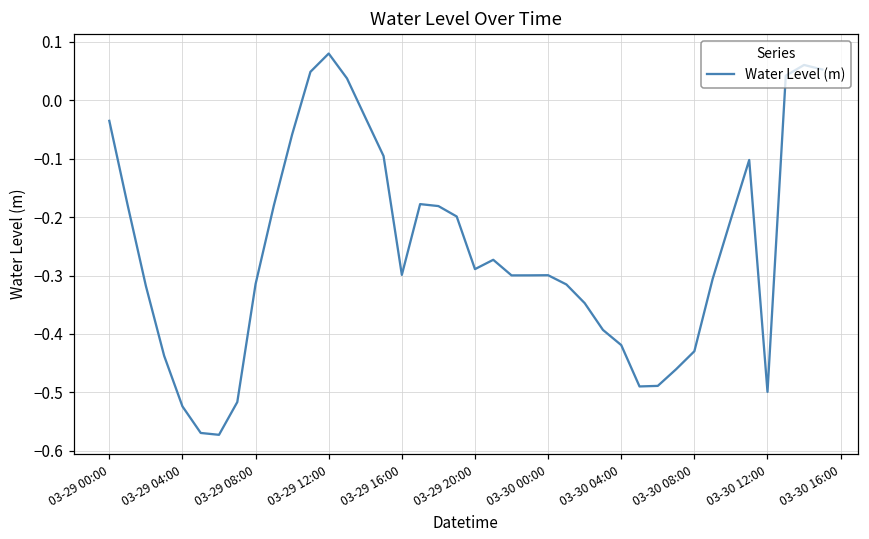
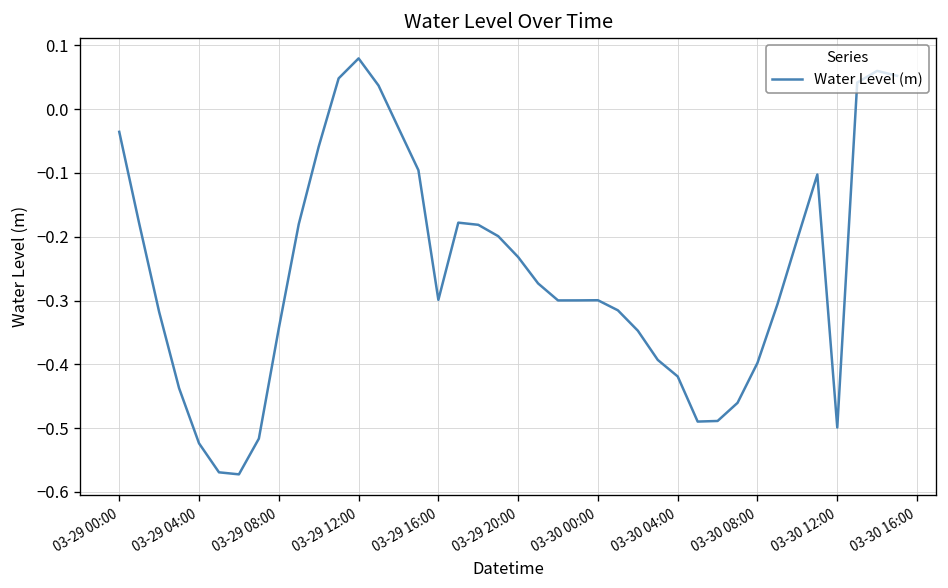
  {
    "03-29 00:00": -0.04,
    "03-29 04:00": -0.52,
-   "03-29 08:00": -0.31,
+   "03-29 08:00": -0.34,
    "03-29 12:00": 0.08,
    "03-29 16:00": -0.30,
-   "03-29 20:00": -0.29,
+   "03-29 20:00": -0.23,
    "03-30 00:00": -0.30,
    "03-30 04:00": -0.42,
-   "03-30 08:00": -0.43,
+   "03-30 08:00": -0.40,
    "03-30 12:00": -0.50
  }
